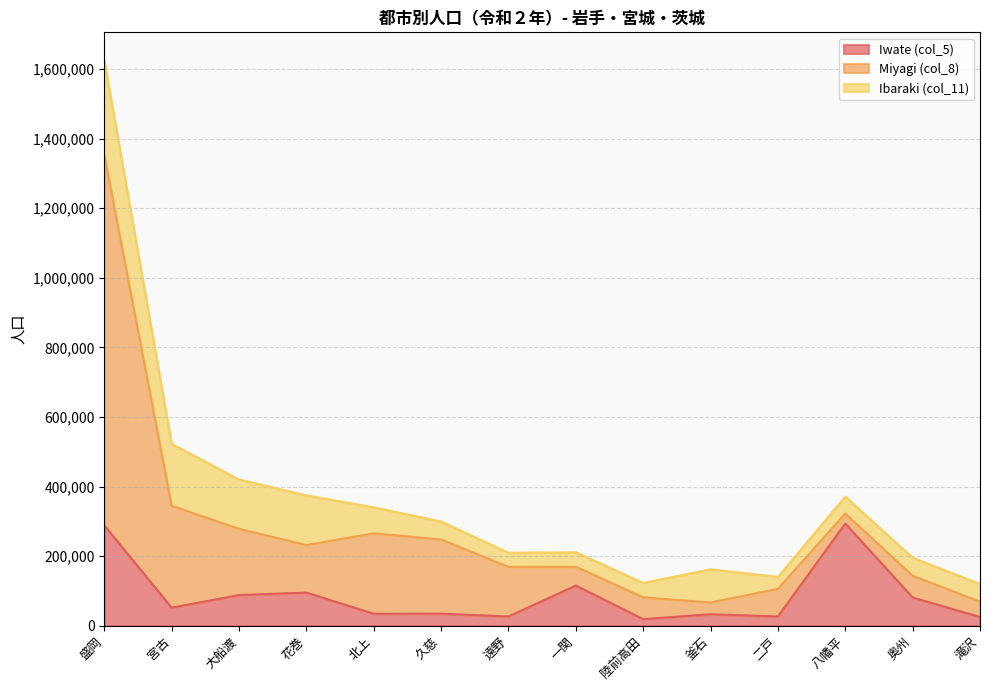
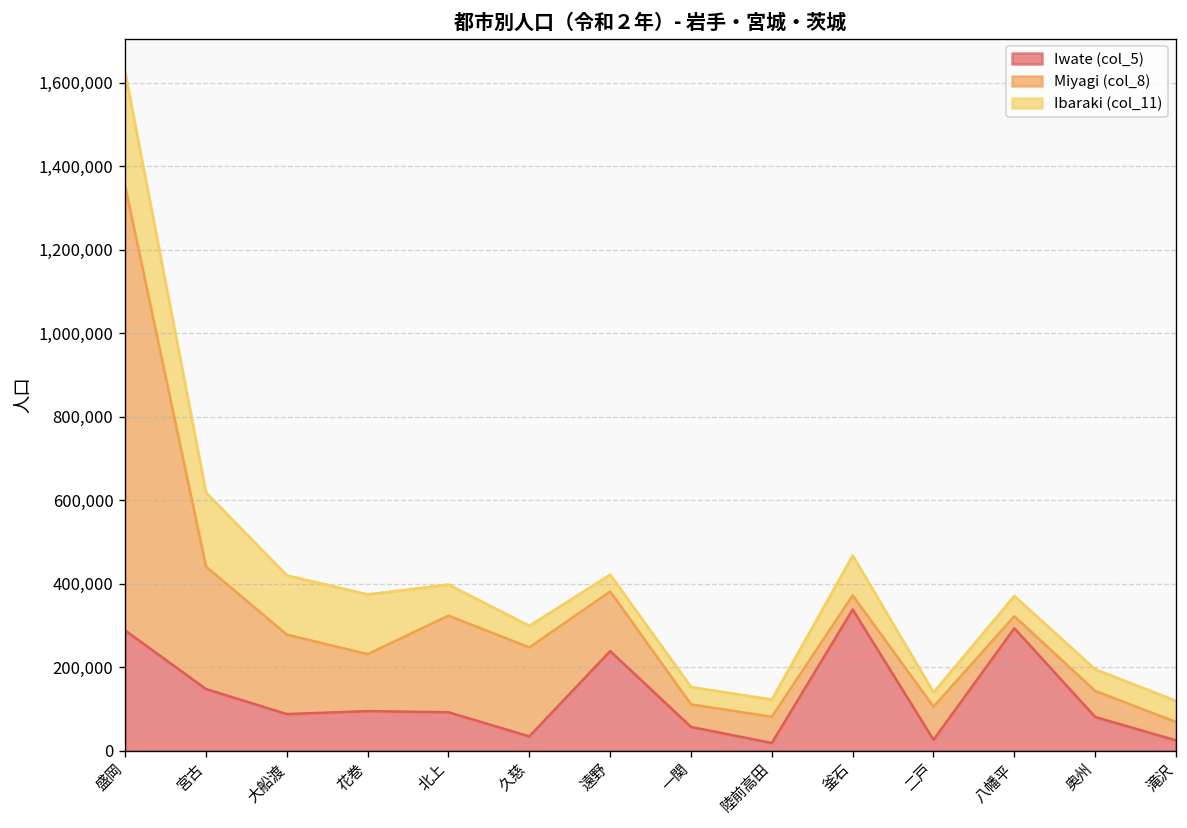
  {
    "Iwate (col_5)": {
      "盛岡": "290,000",
-     "宮古": "50,000",
+     "宮古": "150,000",
      "大船渡": "90,000",
      "花巻": "100,000",
-     "北上": "30,000",
+     "北上": "90,000",
      "久慈": "30,000",
-     "遠野": "30,000",
-     "一関": "120,000",
+     "遠野": "240,000",
+     "一関": "60,000",
      "陸前高田": "20,000",
-     "釜石": "30,000",
+     "釜石": "340,000",
      "二戸": "30,000",
      "八幡平": "290,000",
      "奥州": "80,000",
      "滝沢": "30,000"
    }
  }
